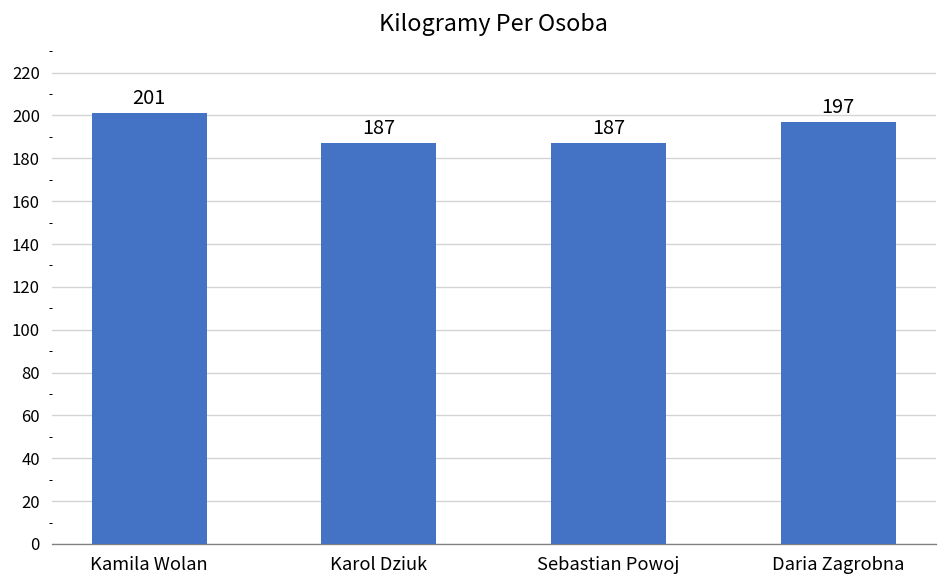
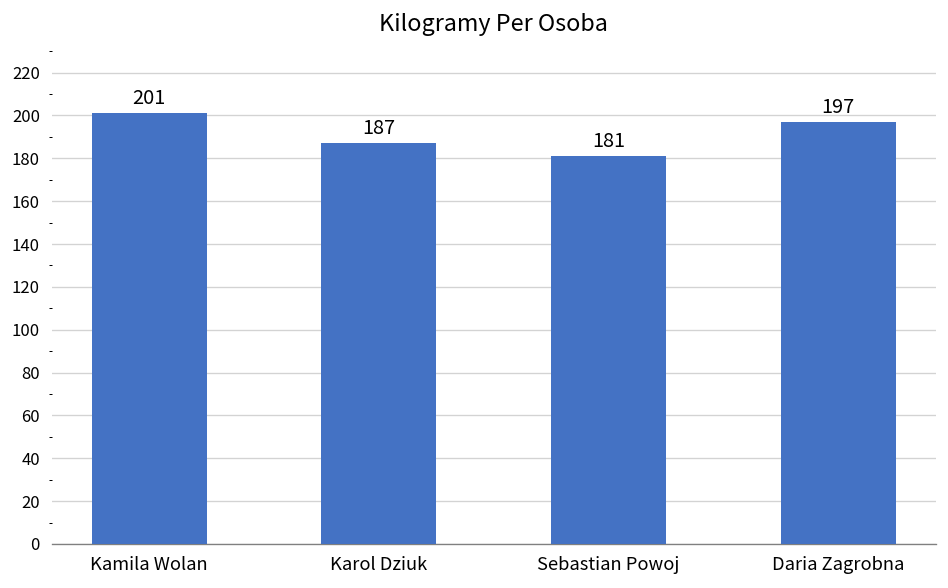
  {
    "Kamila Wolan": 201,
    "Karol Dziuk": 187,
-   "Sebastian Powoj": 187,
+   "Sebastian Powoj": 181,
    "Daria Zagrobna": 197
  }
